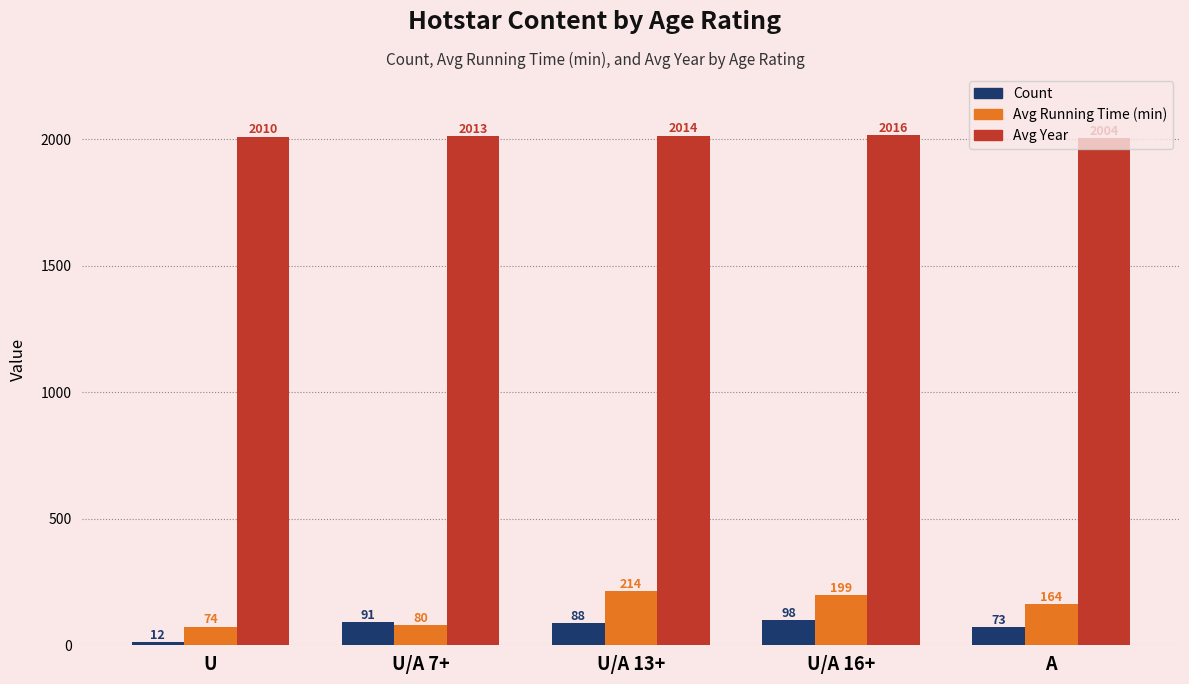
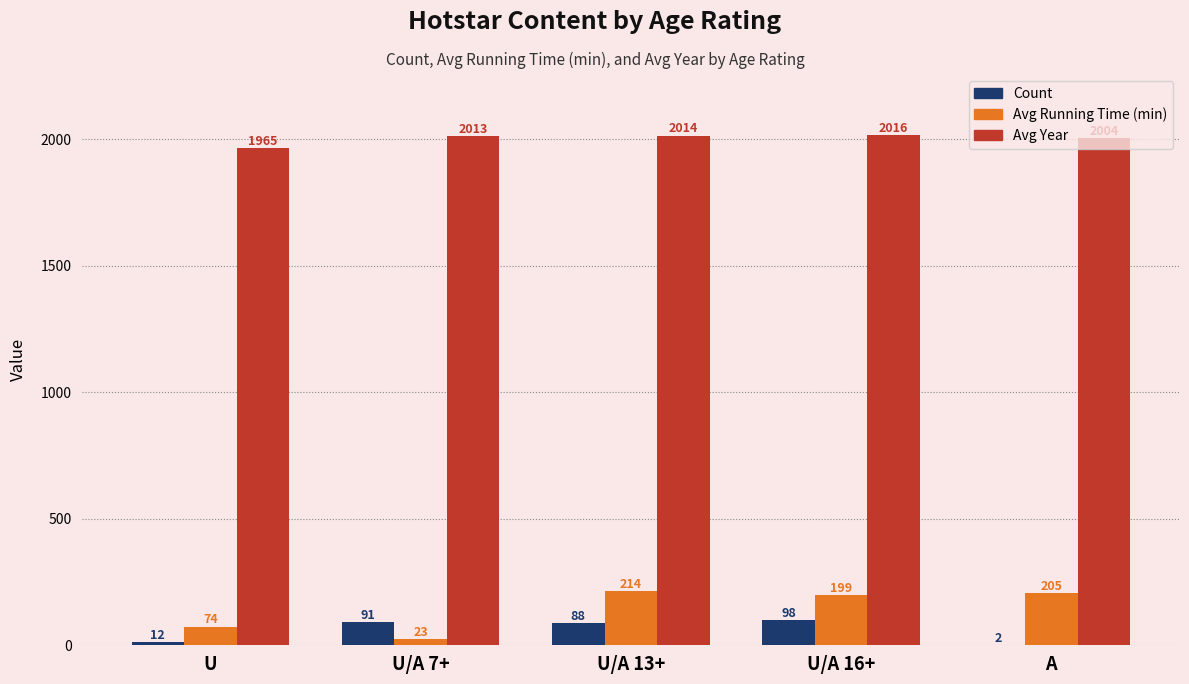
  {
    "Count": {
      "U": 12,
      "U/A 7+": 91,
      "U/A 13+": 88,
      "U/A 16+": 98,
-     "A": 73
+     "A": 2
    },
    "Avg Running Time (min)": {
      "U": 74,
-     "U/A 7+": 80,
+     "U/A 7+": 23,
      "U/A 13+": 214,
      "U/A 16+": 199,
-     "A": 164
+     "A": 205
    },
    "Avg Year": {
-     "U": 2010,
+     "U": 1965,
      "U/A 7+": 2013,
      "U/A 13+": 2014,
      "U/A 16+": 2016
    }
  }
